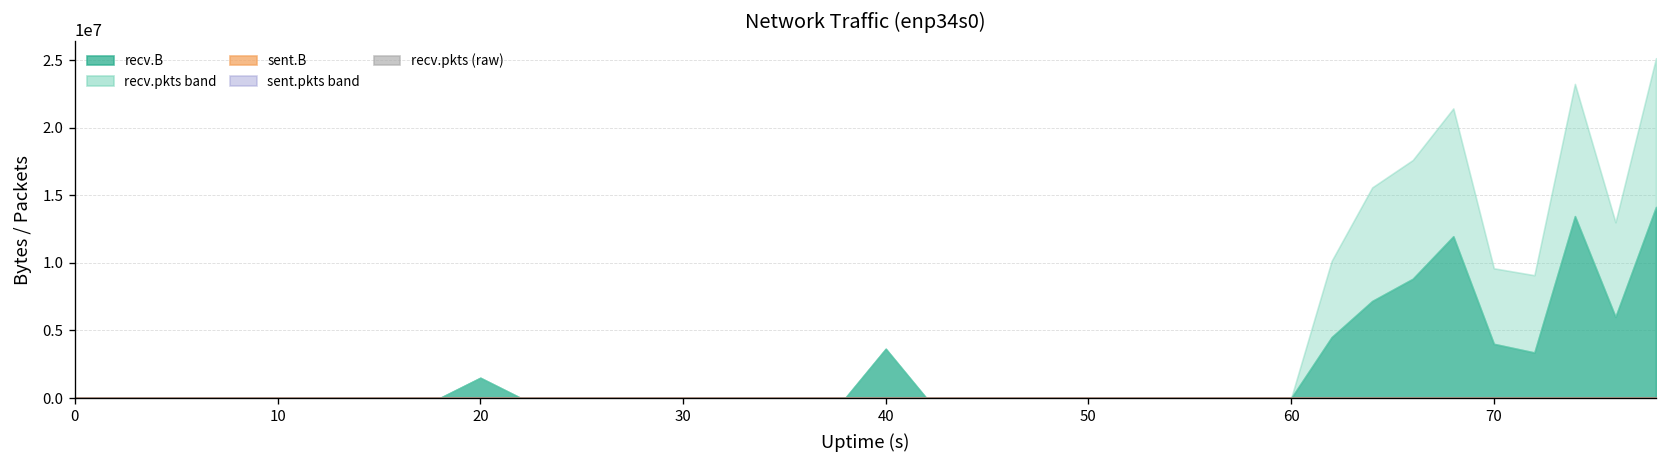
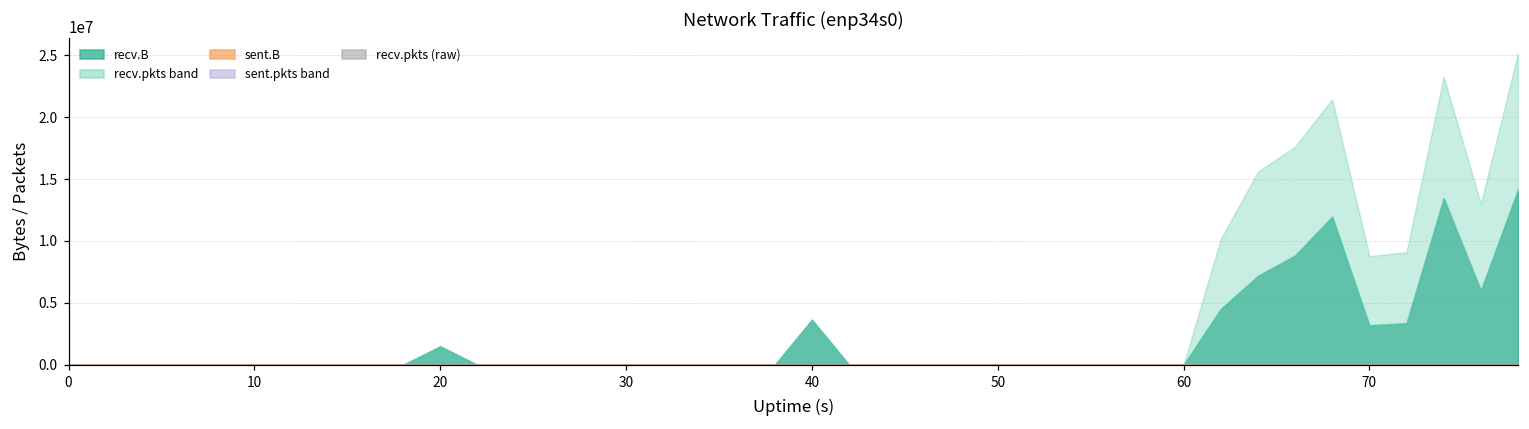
  {
    "recv.B": {
-     "70": 4000000
+     "70": 3200000
    }
  }
